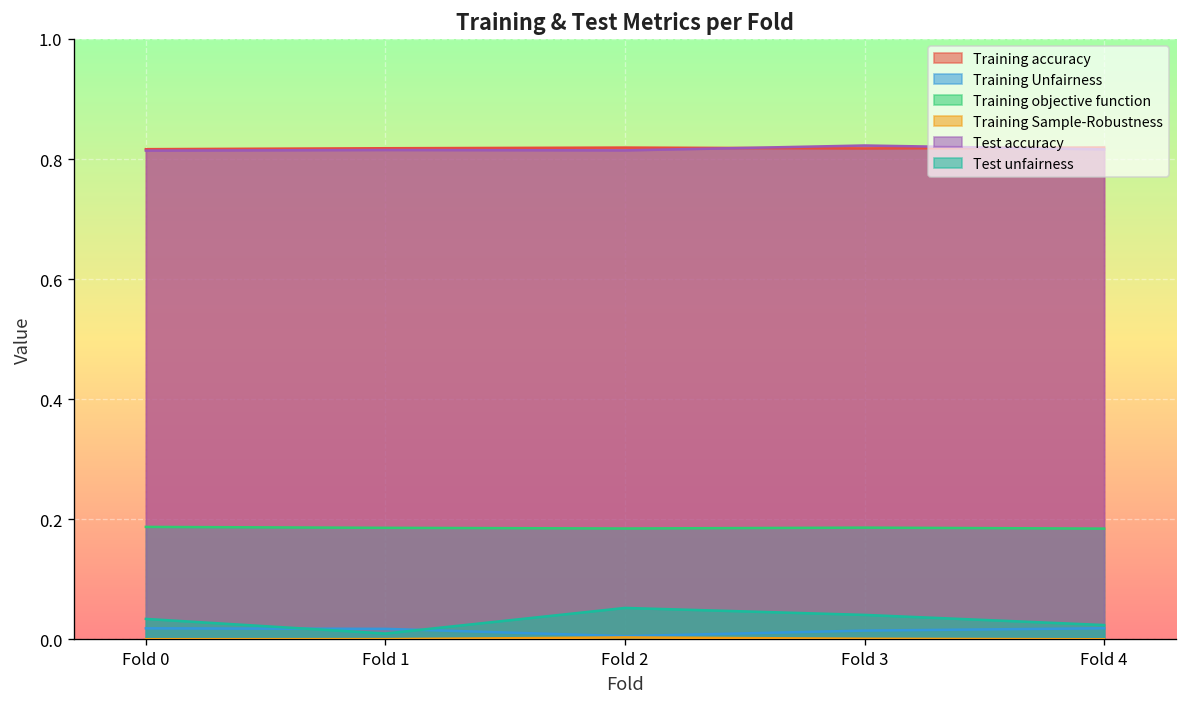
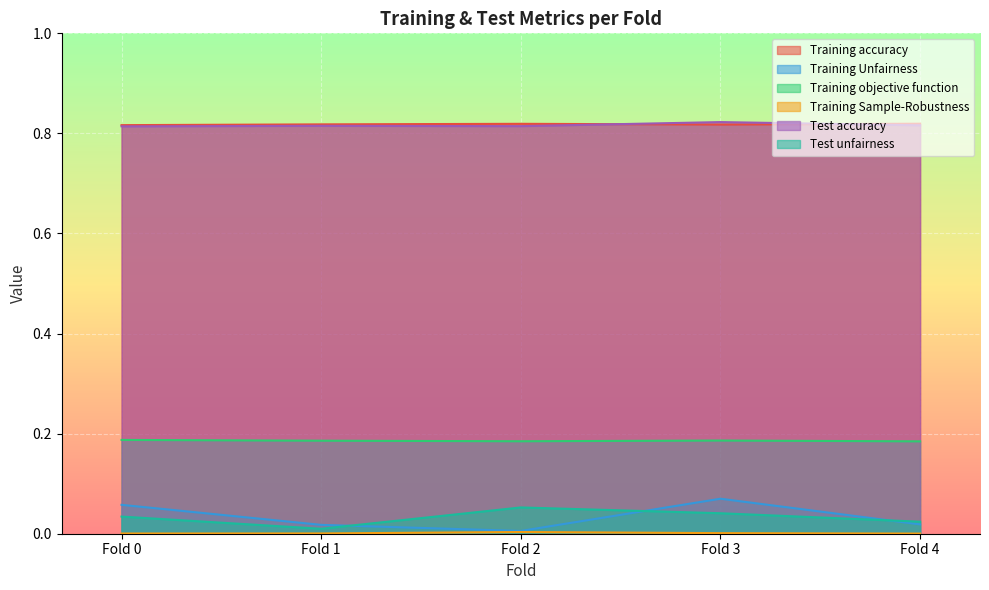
  {
    "Training Unfairness": {
-     "Fold 0": 0.02,
+     "Fold 0": 0.06,
      "Fold 1": 0.02,
-     "Fold 3": 0.01,
+     "Fold 3": 0.07,
      "Fold 4": 0.02
    },
    "Training Sample-Robustness": {
      "Fold 0": 0.00,
      "Fold 1": 0.00,
      "Fold 3": 0.00,
      "Fold 4": 0.00
    }
  }
